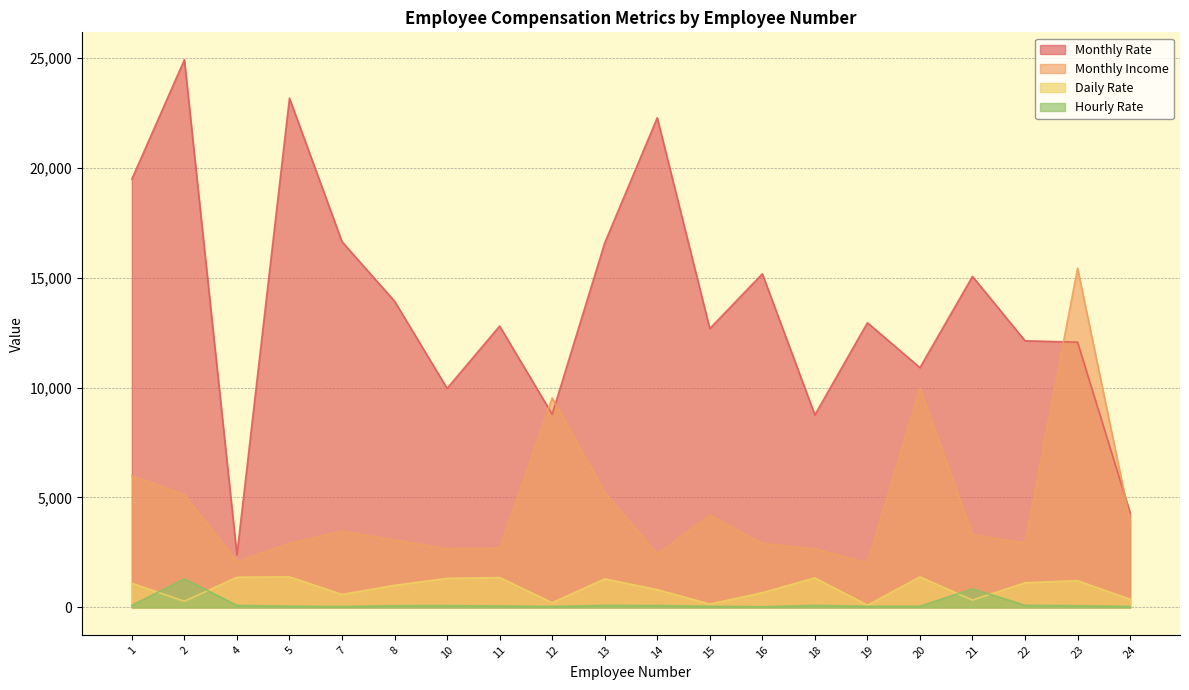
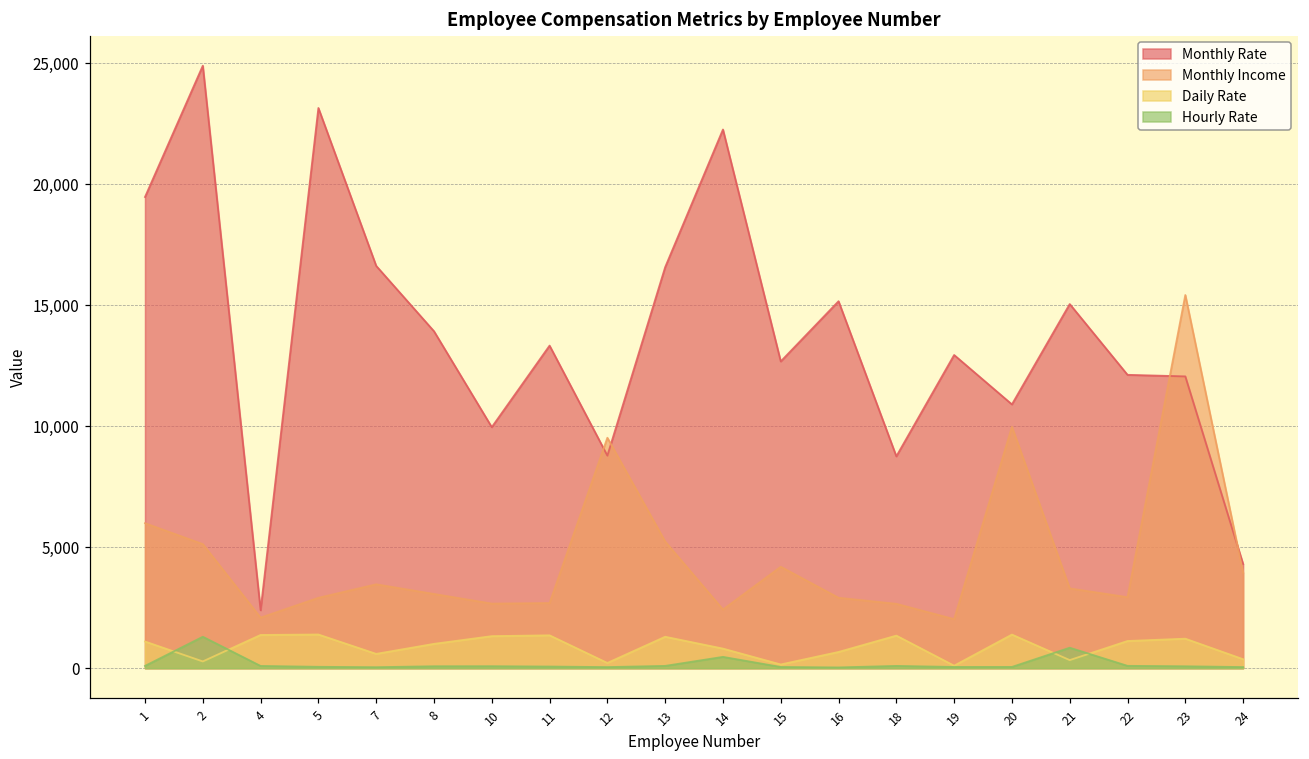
  {
    "Monthly Rate": {
      "1": "19,500",
      "2": "24,900",
      "4": "2,400",
      "5": "23,200",
      "7": "16,600",
      "8": "13,900",
      "10": "10,000",
-     "11": "12,800",
+     "11": "13,300",
      "12": "8,800",
      "13": "16,600",
      "14": "22,300",
      "15": "12,700",
      "16": "15,200",
      "18": "8,800",
      "19": "12,900",
      "20": "10,900",
      "21": "15,100",
      "22": "12,100",
      "23": "12,100",
      "24": "4,300"
    },
    "Hourly Rate": {
      "1": "100",
      "2": "1,300",
      "4": "100",
      "5": "100",
      "7": "0",
      "8": "100",
      "10": "100",
      "11": "100",
      "12": "0",
      "13": "100",
-     "14": "100",
+     "14": "500",
      "16": "0",
      "18": "100",
      "20": "100",
      "21": "800",
      "22": "100",
      "23": "100",
      "24": "0"
    }
  }
